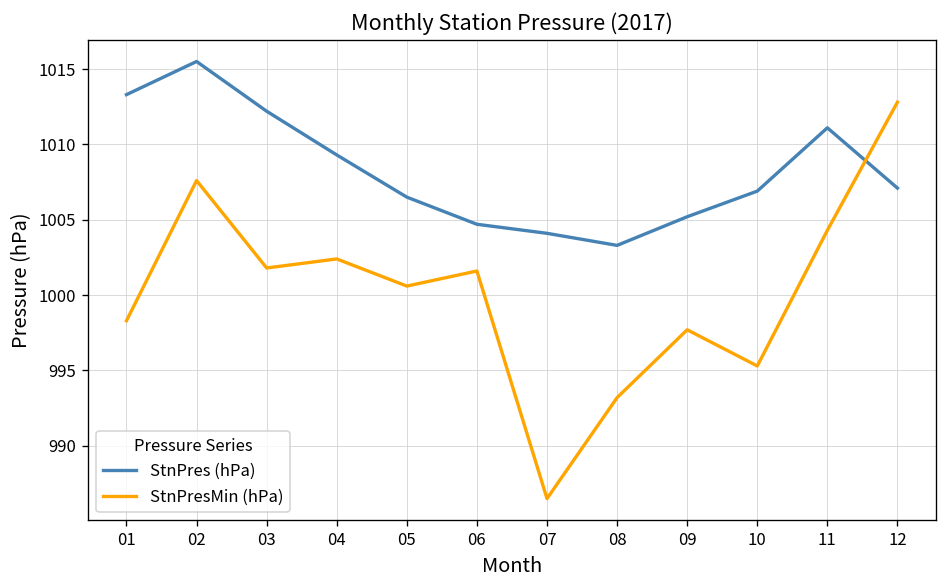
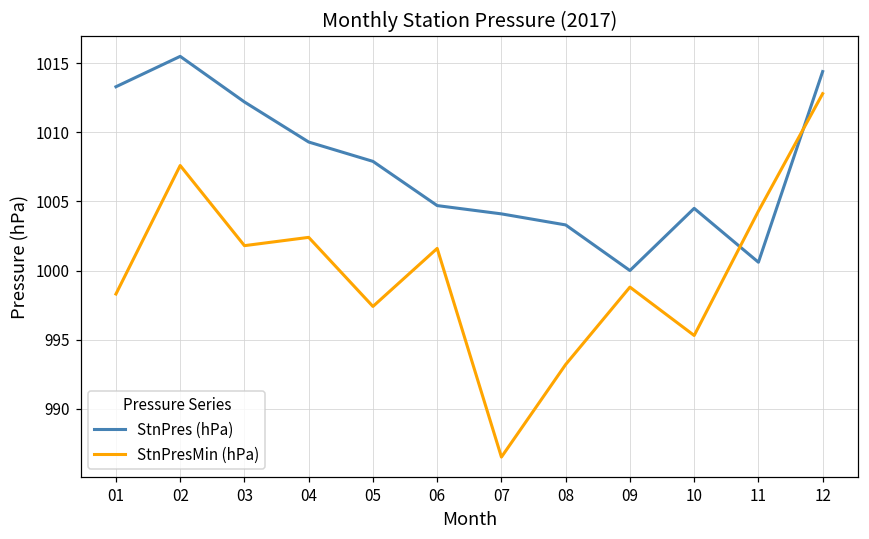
  {
    "StnPres (hPa)": {
      "01": 1013.3,
      "02": 1015.5,
      "03": 1012.2,
      "04": 1009.3,
-     "05": 1006.5,
+     "05": 1007.9,
      "06": 1004.7,
      "07": 1004.1,
      "08": 1003.3,
-     "09": 1005.2,
-     "10": 1006.9,
-     "11": 1011.1,
-     "12": 1007.1
+     "09": 1000.0,
+     "10": 1004.5,
+     "11": 1000.6,
+     "12": 1014.4
    },
    "StnPresMin (hPa)": {
      "01": 998.3,
      "02": 1007.6,
      "03": 1001.8,
      "04": 1002.4,
-     "05": 1000.6,
+     "05": 997.4,
      "06": 1001.6,
      "07": 986.5,
      "08": 993.2,
-     "09": 997.7,
+     "09": 998.8,
      "10": 995.3,
      "11": 1004.3,
      "12": 1012.8
    }
  }
